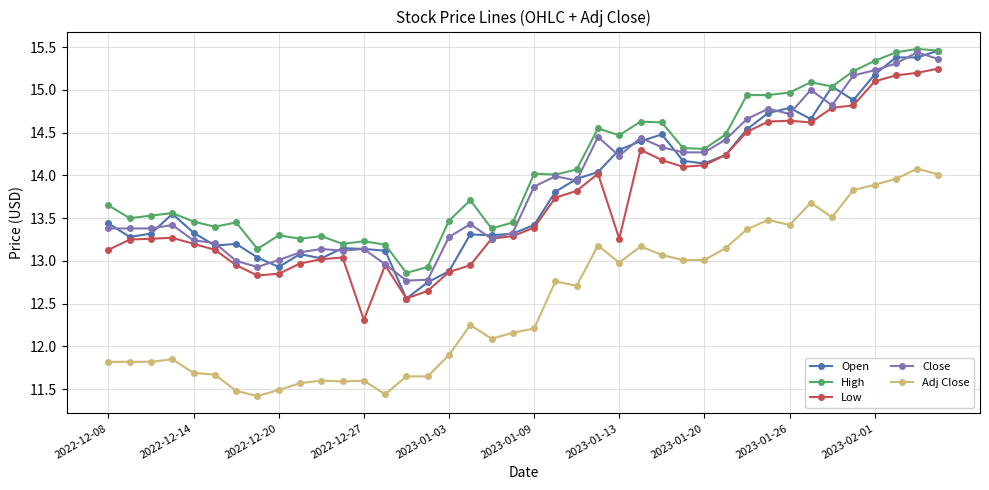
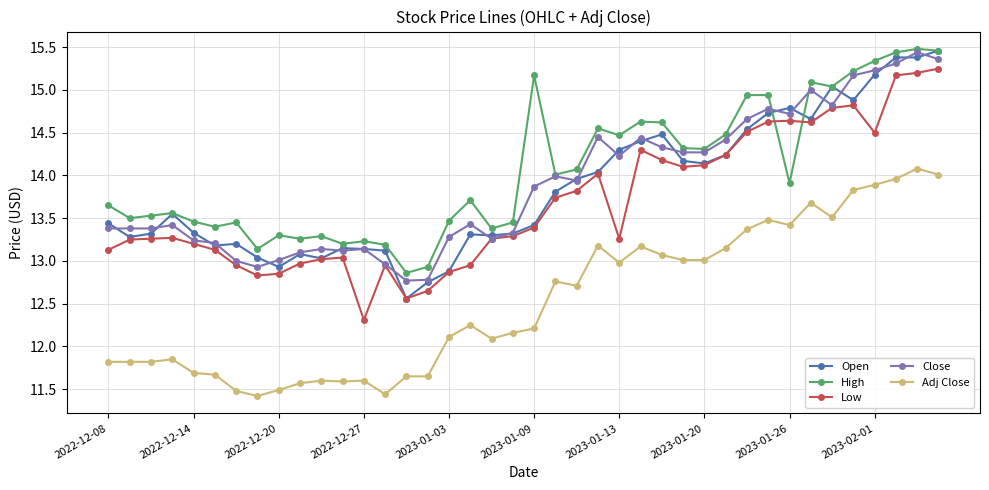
  {
    "High": {
      "2022-12-08": 13.7,
      "2022-12-14": 13.5,
      "2022-12-20": 13.3,
      "2022-12-27": 13.2,
      "2023-01-03": 13.5,
-     "2023-01-09": 14.0,
+     "2023-01-09": 15.2,
      "2023-01-13": 14.5,
      "2023-01-20": 14.3,
-     "2023-01-26": 15.0,
+     "2023-01-26": 13.9,
      "2023-02-01": 15.3
    },
    "Low": {
      "2022-12-08": 13.1,
      "2022-12-14": 13.2,
      "2022-12-20": 12.9,
      "2022-12-27": 12.3,
      "2023-01-09": 13.4,
      "2023-01-13": 13.3,
      "2023-01-26": 14.6,
-     "2023-02-01": 15.1
+     "2023-02-01": 14.5
    },
    "Adj Close": {
      "2022-12-08": 11.8,
      "2022-12-14": 11.7,
      "2022-12-20": 11.5,
      "2022-12-27": 11.6,
-     "2023-01-03": 11.9,
+     "2023-01-03": 12.1,
      "2023-01-09": 12.2,
      "2023-01-13": 13.0,
      "2023-01-20": 13.0,
      "2023-01-26": 13.4,
      "2023-02-01": 13.9
    }
  }
